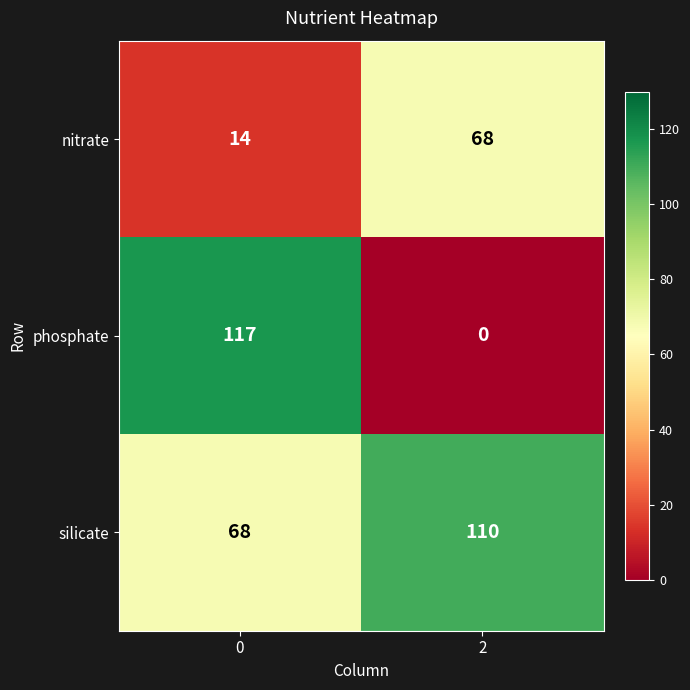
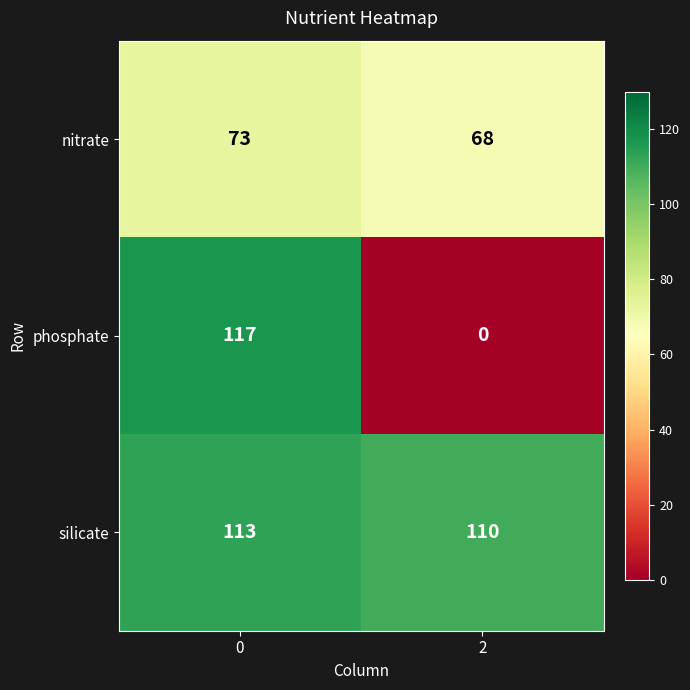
  {
    "nitrate": {
-     "0": 14,
+     "0": 73,
      "2": 68
    },
    "phosphate": {
      "0": 117,
      "2": 0
    },
    "silicate": {
-     "0": 68,
+     "0": 113,
      "2": 110
    }
  }
